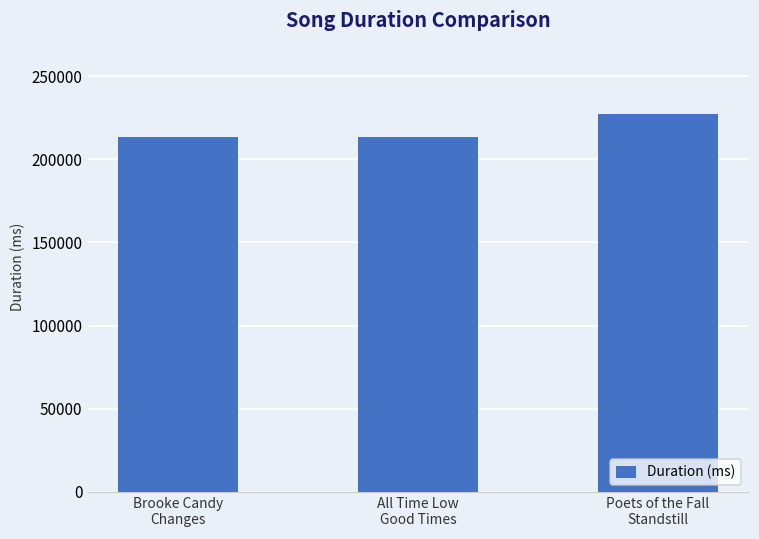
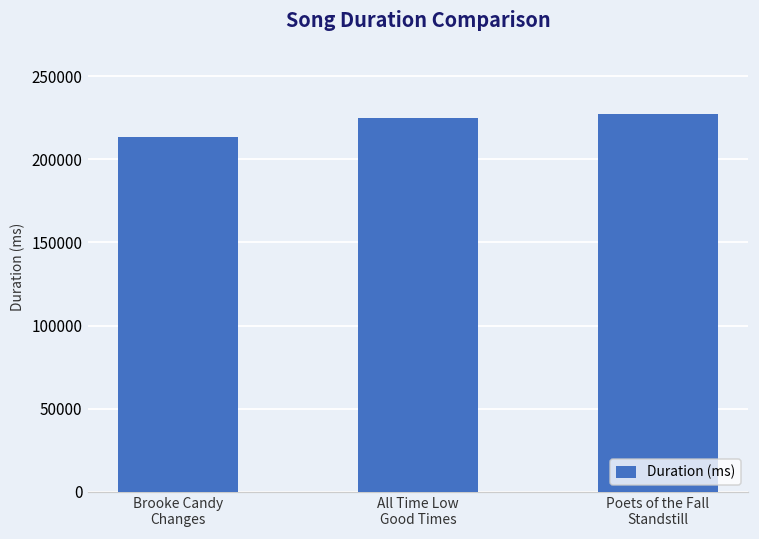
  {
    "Brooke Candy Changes": 214000,
-   "All Time Low Good Times": 214000,
+   "All Time Low Good Times": 225000,
    "Poets of the Fall Standstill": 227000
  }
